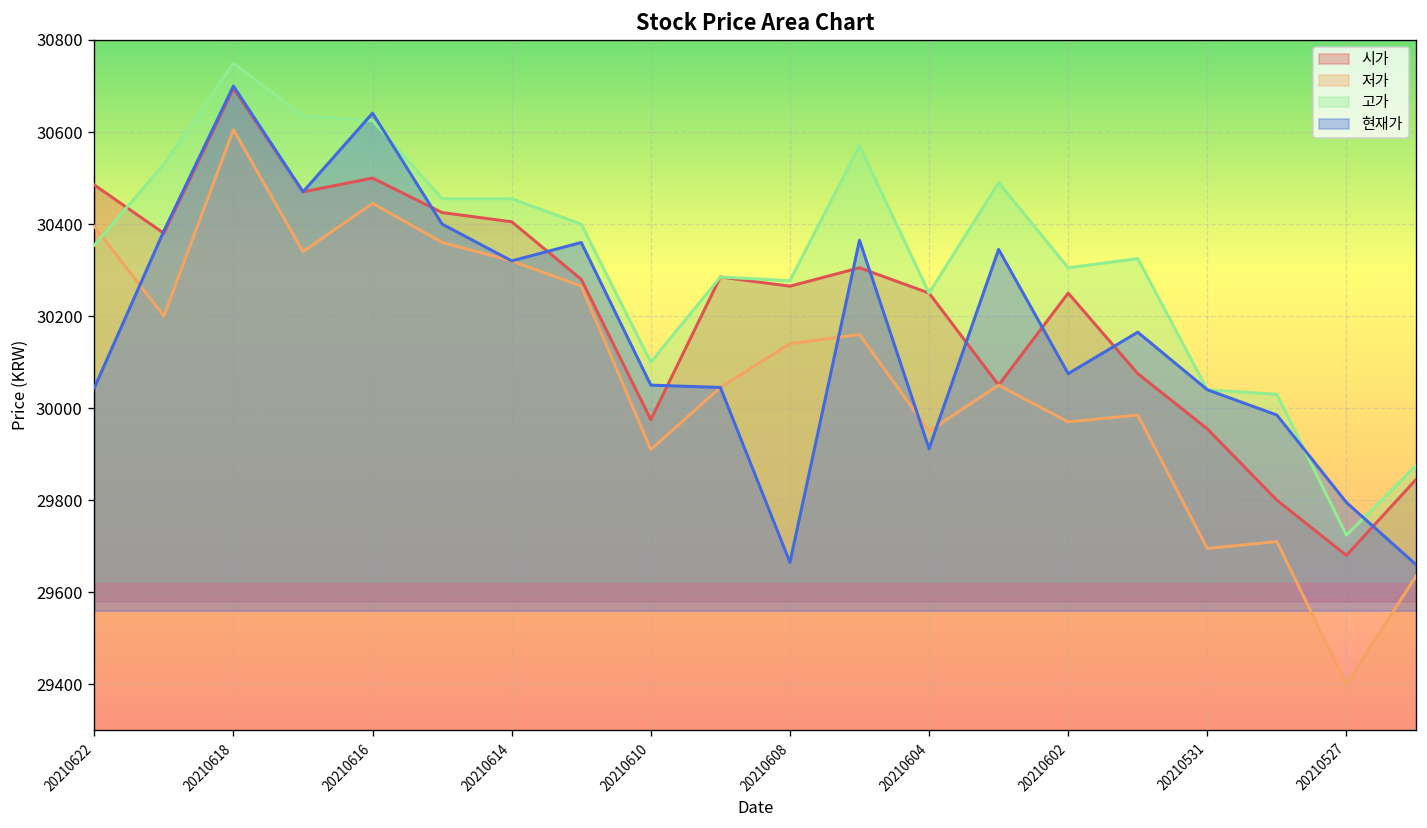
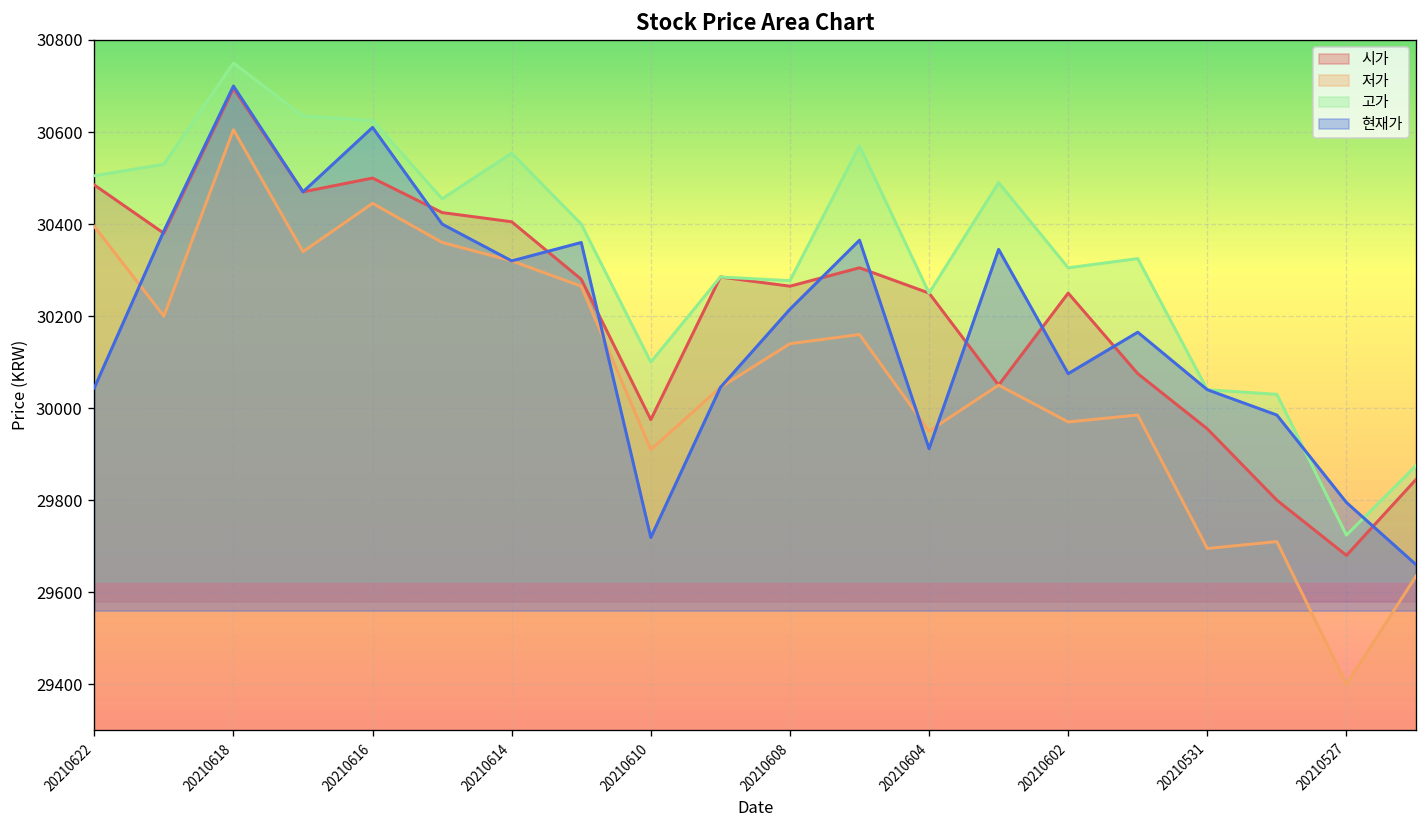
  {
    "고가": {
-     "20210622": 30350,
+     "20210622": 30510,
      "20210618": 30750,
      "20210616": 30630,
-     "20210614": 30460,
+     "20210614": 30550,
      "20210610": 30100,
      "20210608": 30280,
      "20210602": 30310,
      "20210527": 29720
    },
    "현재가": {
      "20210622": 30040,
-     "20210616": 30640,
-     "20210610": 30050,
-     "20210608": 29670,
+     "20210616": 30610,
+     "20210610": 29720,
+     "20210608": 30220,
      "20210604": 29910,
      "20210602": 30080,
      "20210527": 29800
    }
  }
